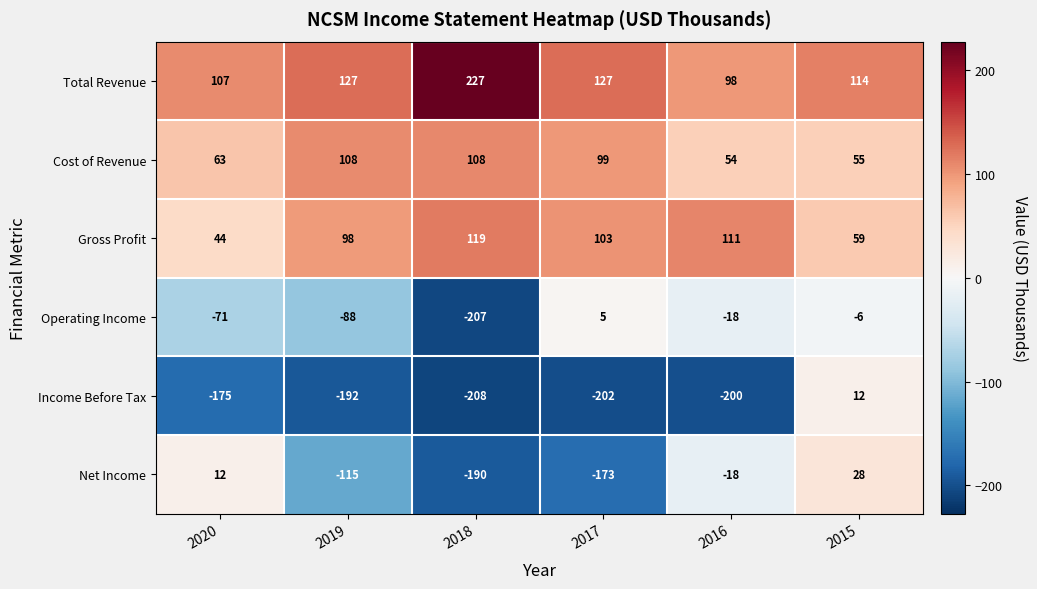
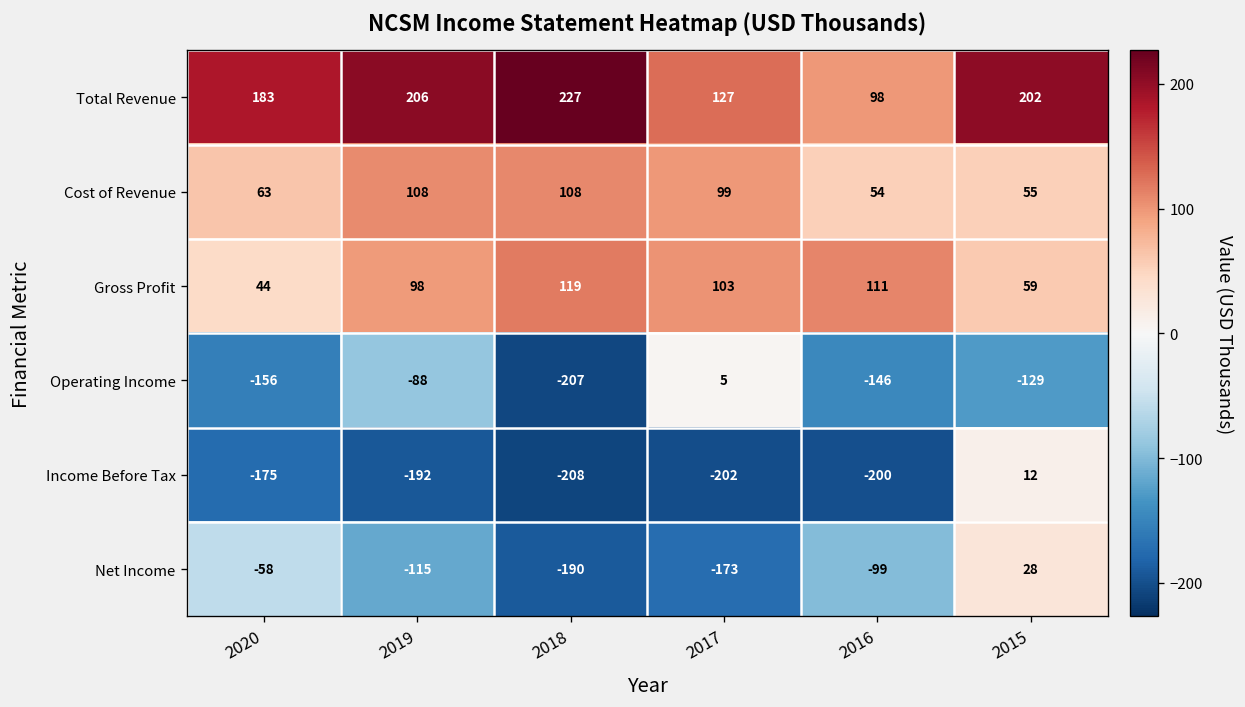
  {
    "Total Revenue": {
-     "2020": 107,
-     "2019": 127,
+     "2020": 183,
+     "2019": 206,
      "2018": 227,
      "2017": 127,
      "2016": 98,
-     "2015": 114
+     "2015": 202
    },
    "Cost of Revenue": {
      "2020": 63,
      "2019": 108,
      "2018": 108,
      "2017": 99,
      "2016": 54,
      "2015": 55
    },
    "Gross Profit": {
      "2020": 44,
      "2019": 98,
      "2018": 119,
      "2017": 103,
      "2016": 111,
      "2015": 59
    },
    "Operating Income": {
-     "2020": -71,
+     "2020": -156,
      "2019": -88,
      "2018": -207,
      "2017": 5,
-     "2016": -18,
-     "2015": -6
+     "2016": -146,
+     "2015": -129
    },
    "Income Before Tax": {
      "2020": -175,
      "2019": -192,
      "2018": -208,
      "2017": -202,
      "2016": -200,
      "2015": 12
    },
    "Net Income": {
-     "2020": 12,
+     "2020": -58,
      "2019": -115,
      "2018": -190,
      "2017": -173,
-     "2016": -18,
+     "2016": -99,
      "2015": 28
    }
  }
